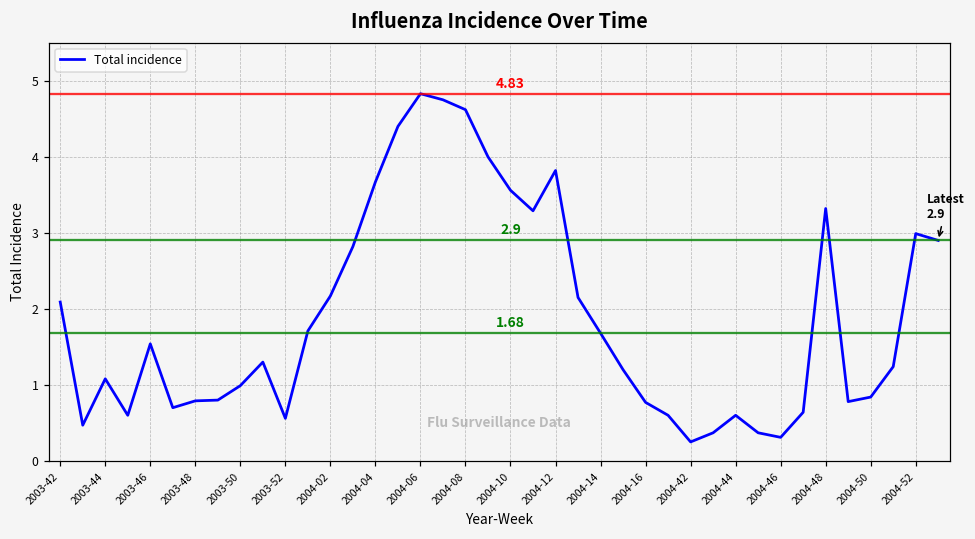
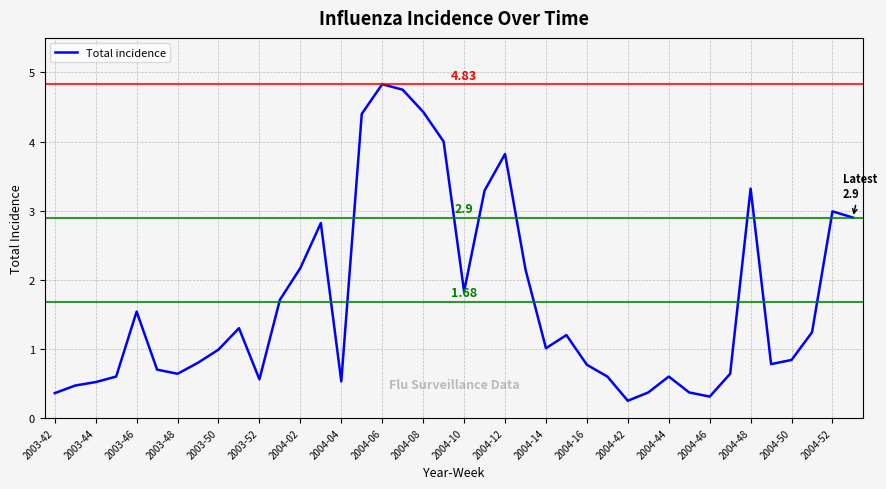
  {
-   "2003-42": 2.1,
-   "2003-44": 1.1,
+   "2003-42": 0.4,
+   "2003-44": 0.5,
    "2003-46": 1.5,
-   "2003-48": 0.8,
+   "2003-48": 0.6,
    "2003-50": 1.0,
    "2003-52": 0.6,
    "2004-02": 2.2,
-   "2004-04": 3.7,
+   "2004-04": 0.5,
    "2004-06": 4.8,
-   "2004-08": 4.6,
-   "2004-10": 3.6,
+   "2004-08": 4.4,
+   "2004-10": 1.8,
    "2004-12": 3.8,
-   "2004-14": 1.7,
+   "2004-14": 1.0,
    "2004-16": 0.8,
    "2004-42": 0.3,
    "2004-44": 0.6,
    "2004-46": 0.3,
    "2004-48": 3.3,
    "2004-50": 0.8,
    "2004-52": 3.0
  }
